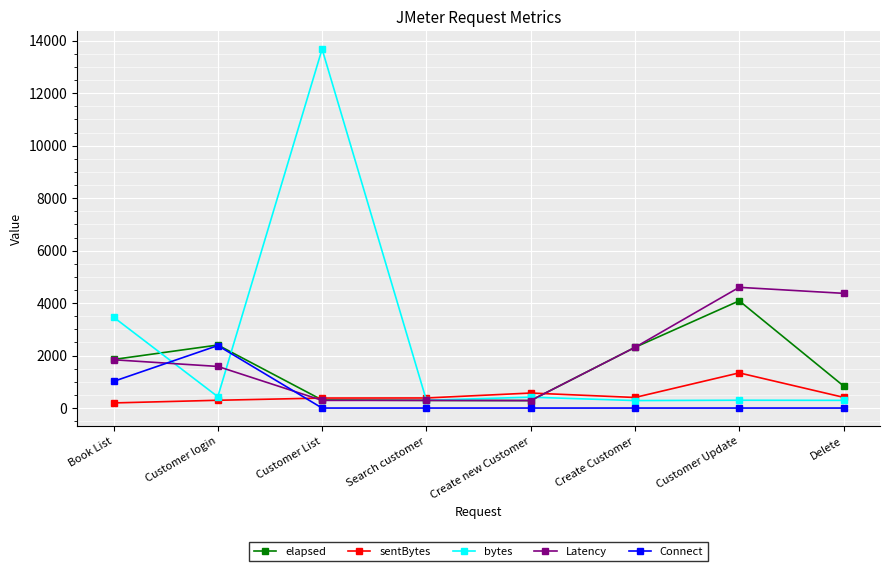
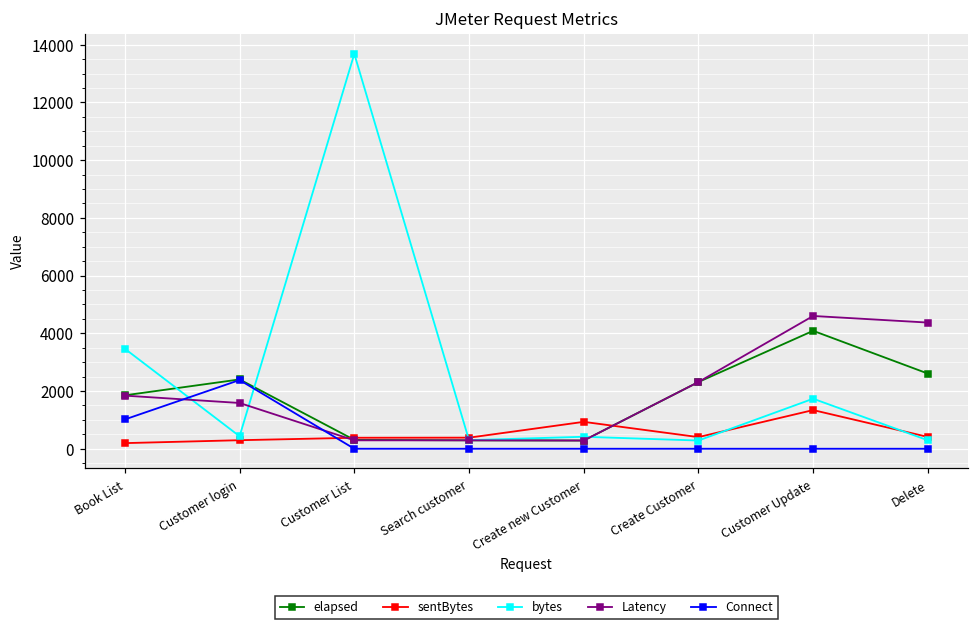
  {
    "elapsed": {
      "Customer Update": 4100,
-     "Delete": 800
+     "Delete": 2600
    },
    "sentBytes": {
      "Book List": 200,
      "Customer login": 300,
-     "Create new Customer": 600,
+     "Create new Customer": 900,
      "Create Customer": 400,
      "Customer Update": 1300,
      "Delete": 400
    },
    "bytes": {
      "Book List": 3500,
      "Customer login": 400,
      "Customer List": 13700,
      "Create new Customer": 400,
      "Create Customer": 300,
-     "Customer Update": 300,
+     "Customer Update": 1700,
      "Delete": 300
    },
    "Latency": {
      "Customer login": 1600,
      "Customer Update": 4600,
      "Delete": 4400
    },
    "Connect": {
      "Book List": 1000,
      "Customer List": 0,
      "Search customer": 0,
      "Create new Customer": 0,
      "Create Customer": 0,
      "Customer Update": 0,
      "Delete": 0
    }
  }
